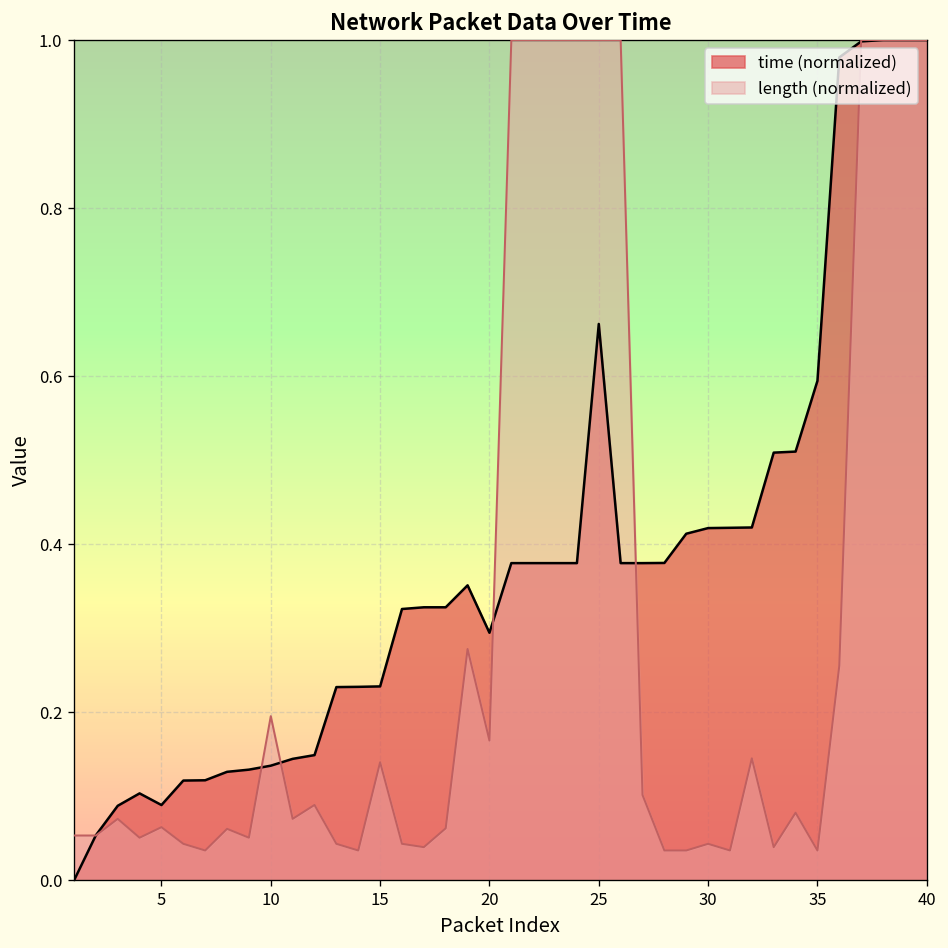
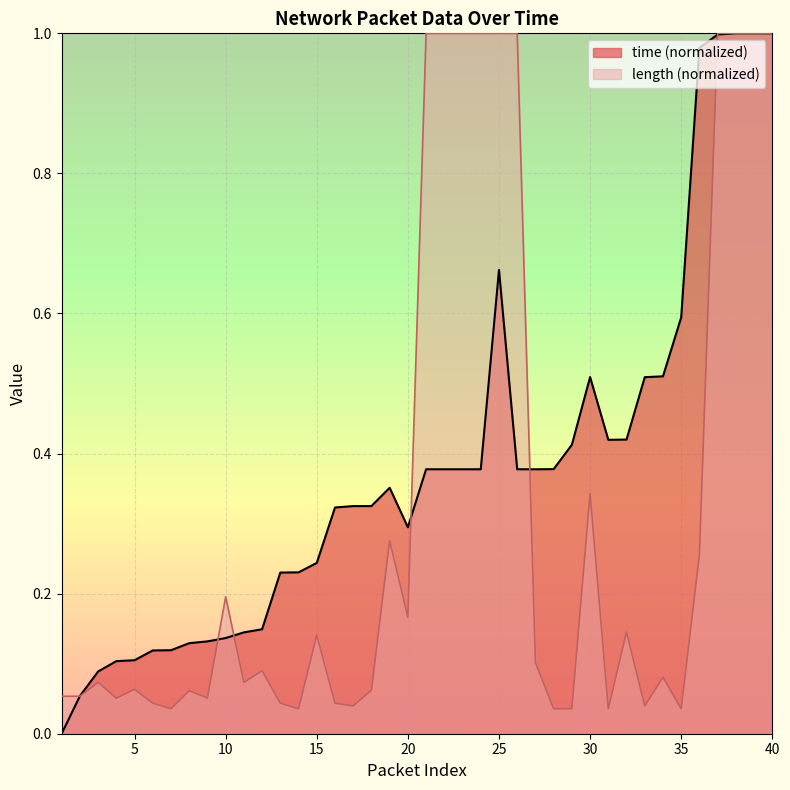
  {
    "time (normalized)": {
-     "5": 0.09,
+     "5": 0.10,
      "10": 0.14,
-     "15": 0.23,
+     "15": 0.24,
      "20": 0.29,
      "25": 0.66,
-     "30": 0.42,
+     "30": 0.51,
      "35": 0.59
    },
    "length (normalized)": {
      "5": 0.06,
      "10": 0.20,
      "15": 0.14,
      "20": 0.17,
      "25": 1.00,
-     "30": 0.04,
+     "30": 0.34,
      "35": 0.04
    }
  }
